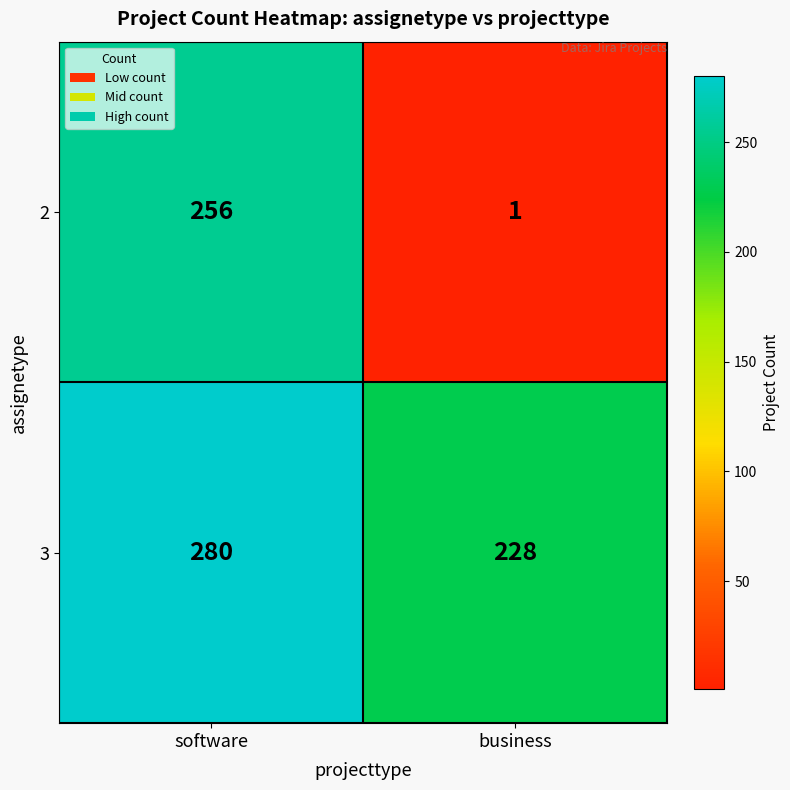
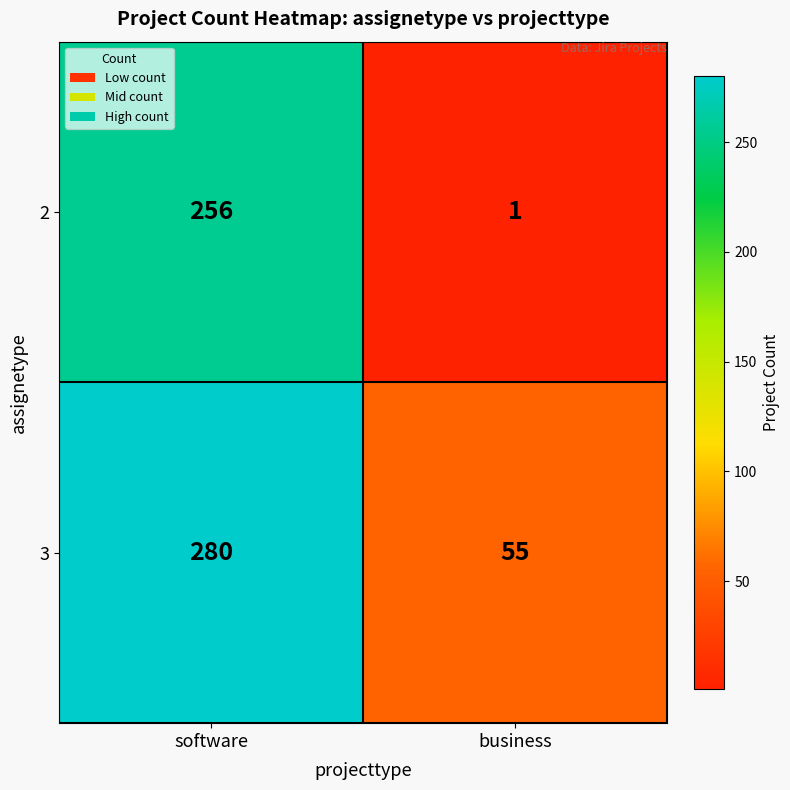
  {
    "2": {
      "software": 256
    },
    "3": {
      "software": 280,
-     "business": 228
+     "business": 55
    }
  }
